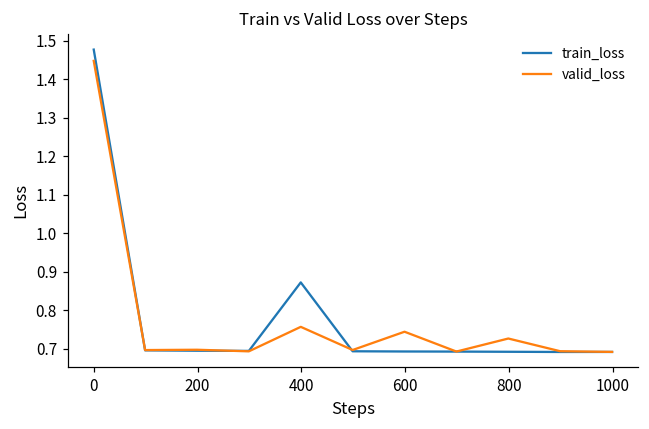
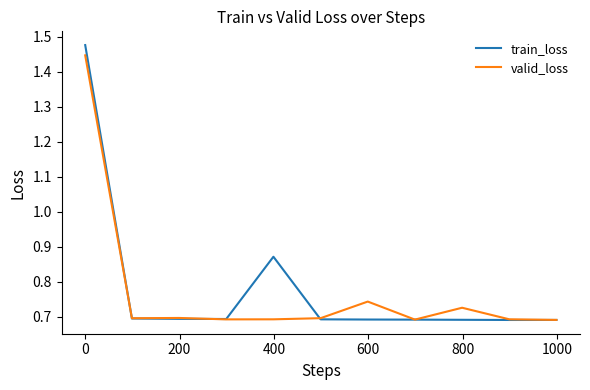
  {
    "train_loss": {
      "0": 1.48,
      "400": 0.87,
      "600": 0.69,
      "800": 0.69
    },
    "valid_loss": {
      "0": 1.45,
-     "400": 0.76,
+     "400": 0.69,
      "600": 0.74,
      "800": 0.73
    }
  }
